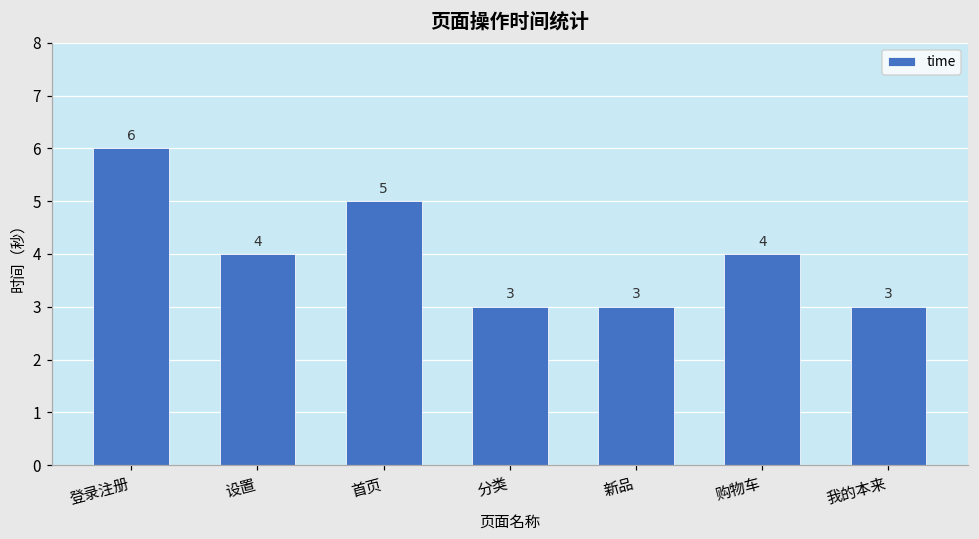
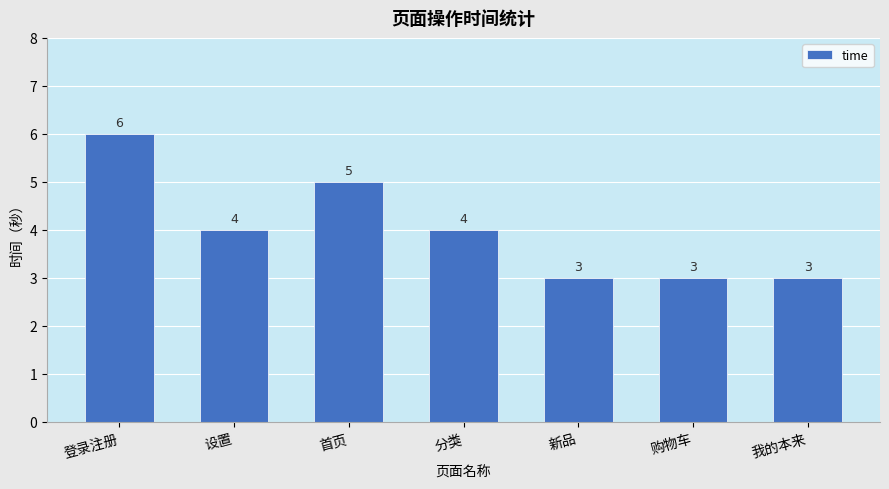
  {
    "登录注册": 6,
    "设置": 4,
    "首页": 5,
-   "分类": 3,
+   "分类": 4,
    "新品": 3,
-   "购物车": 4,
+   "购物车": 3,
    "我的本来": 3
  }
